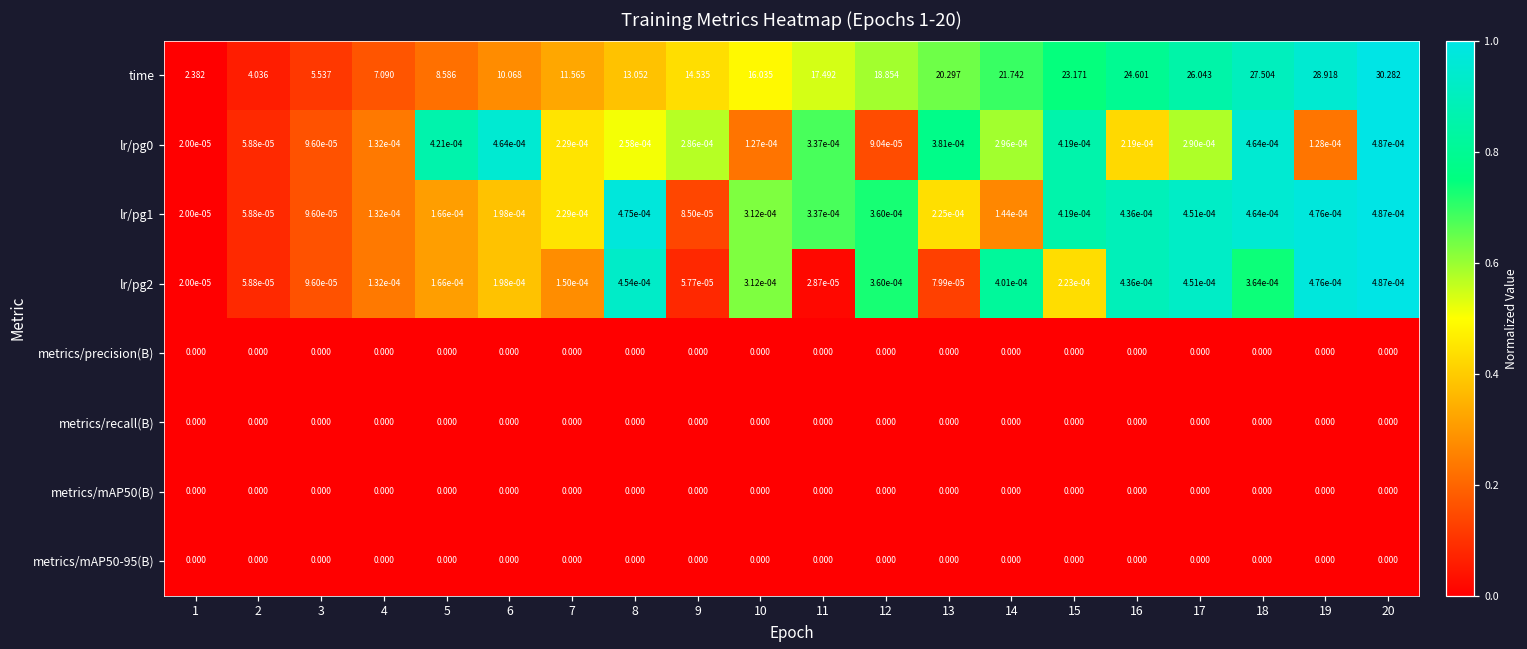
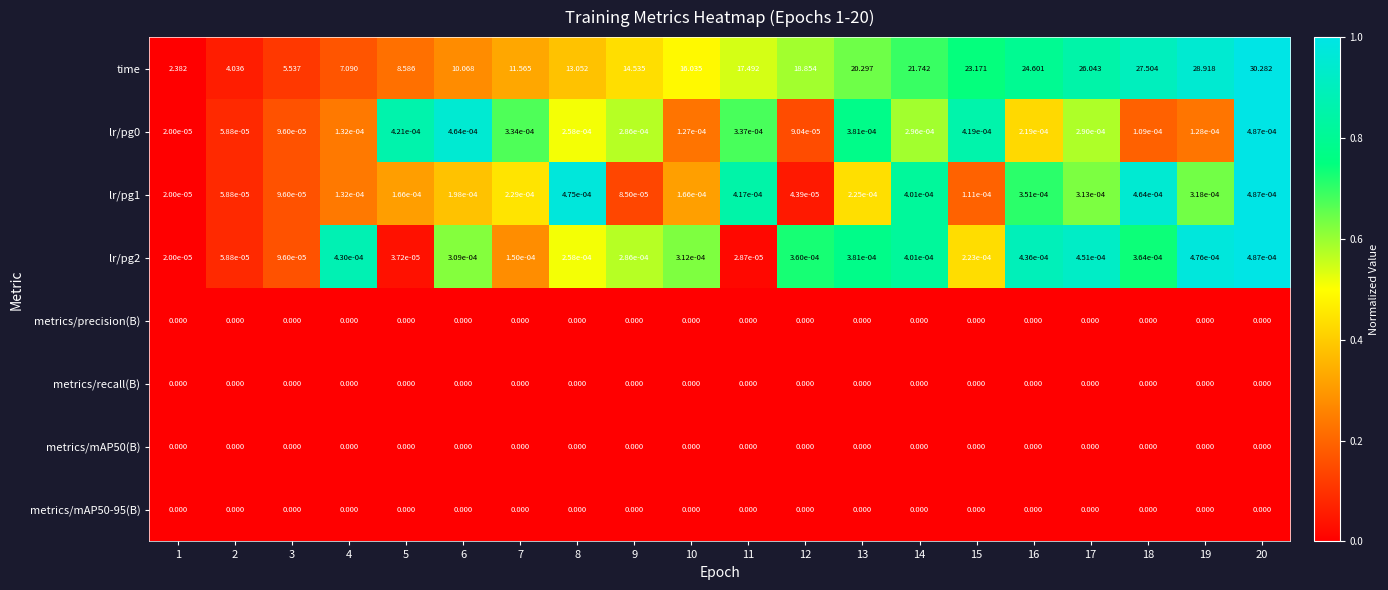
  {
    "time": {
      "1": "2.382",
      "2": "4.036",
      "3": "5.537",
      "4": "7.090",
      "5": "8.586",
      "6": "10.068",
      "7": "11.565",
      "8": "13.052",
      "9": "14.535",
      "10": "16.035",
      "11": "17.492",
      "12": "18.854",
      "13": "20.297",
      "14": "21.742",
      "15": "23.171",
      "16": "24.601",
      "17": "26.043",
      "18": "27.504",
      "19": "28.918",
      "20": "30.282"
    },
    "lr/pg0": {
      "1": "2.00e-05",
      "2": "5.88e-05",
      "3": "9.60e-05",
      "4": "1.32e-04",
      "5": "4.21e-04",
      "6": "4.64e-04",
-     "7": "2.29e-04",
+     "7": "3.34e-04",
      "8": "2.58e-04",
      "9": "2.86e-04",
      "10": "1.27e-04",
      "11": "3.37e-04",
      "12": "9.04e-05",
      "13": "3.81e-04",
      "14": "2.96e-04",
      "15": "4.19e-04",
      "16": "2.19e-04",
      "17": "2.90e-04",
-     "18": "4.64e-04",
+     "18": "1.09e-04",
      "19": "1.28e-04",
      "20": "4.87e-04"
    },
    "lr/pg1": {
      "1": "2.00e-05",
      "2": "5.88e-05",
      "3": "9.60e-05",
      "4": "1.32e-04",
      "5": "1.66e-04",
      "6": "1.98e-04",
      "7": "2.29e-04",
      "8": "4.75e-04",
      "9": "8.50e-05",
-     "10": "3.12e-04",
-     "11": "3.37e-04",
-     "12": "3.60e-04",
+     "10": "1.66e-04",
+     "11": "4.17e-04",
+     "12": "4.39e-05",
      "13": "2.25e-04",
-     "14": "1.44e-04",
-     "15": "4.19e-04",
-     "16": "4.36e-04",
-     "17": "4.51e-04",
+     "14": "4.01e-04",
+     "15": "1.11e-04",
+     "16": "3.51e-04",
+     "17": "3.13e-04",
      "18": "4.64e-04",
-     "19": "4.76e-04",
+     "19": "3.18e-04",
      "20": "4.87e-04"
    },
    "lr/pg2": {
      "1": "2.00e-05",
      "2": "5.88e-05",
      "3": "9.60e-05",
-     "4": "1.32e-04",
-     "5": "1.66e-04",
-     "6": "1.98e-04",
+     "4": "4.30e-04",
+     "5": "3.72e-05",
+     "6": "3.09e-04",
      "7": "1.50e-04",
-     "8": "4.54e-04",
-     "9": "5.77e-05",
+     "8": "2.58e-04",
+     "9": "2.86e-04",
      "10": "3.12e-04",
      "11": "2.87e-05",
      "12": "3.60e-04",
-     "13": "7.99e-05",
+     "13": "3.81e-04",
      "14": "4.01e-04",
      "15": "2.23e-04",
      "16": "4.36e-04",
      "17": "4.51e-04",
      "18": "3.64e-04",
      "19": "4.76e-04",
      "20": "4.87e-04"
    },
    "metrics/precision(B)": {
      "1": "0.000",
      "2": "0.000",
      "3": "0.000",
      "4": "0.000",
      "5": "0.000",
      "6": "0.000",
      "7": "0.000",
      "8": "0.000",
      "9": "0.000",
      "10": "0.000",
      "11": "0.000",
      "12": "0.000",
      "13": "0.000",
      "14": "0.000",
      "15": "0.000",
      "16": "0.000",
      "17": "0.000",
      "18": "0.000",
      "19": "0.000",
      "20": "0.000"
    },
    "metrics/recall(B)": {
      "1": "0.000",
      "2": "0.000",
      "3": "0.000",
      "4": "0.000",
      "5": "0.000",
      "6": "0.000",
      "7": "0.000",
      "8": "0.000",
      "9": "0.000",
      "10": "0.000",
      "11": "0.000",
      "12": "0.000",
      "13": "0.000",
      "14": "0.000",
      "15": "0.000",
      "16": "0.000",
      "17": "0.000",
      "18": "0.000",
      "19": "0.000",
      "20": "0.000"
    },
    "metrics/mAP50(B)": {
      "1": "0.000",
      "2": "0.000",
      "3": "0.000",
      "4": "0.000",
      "5": "0.000",
      "6": "0.000",
      "7": "0.000",
      "8": "0.000",
      "9": "0.000",
      "10": "0.000",
      "11": "0.000",
      "12": "0.000",
      "13": "0.000",
      "14": "0.000",
      "15": "0.000",
      "16": "0.000",
      "17": "0.000",
      "18": "0.000",
      "19": "0.000",
      "20": "0.000"
    },
    "metrics/mAP50-95(B)": {
      "1": "0.000",
      "2": "0.000",
      "3": "0.000",
      "4": "0.000",
      "5": "0.000",
      "6": "0.000",
      "7": "0.000",
      "8": "0.000",
      "9": "0.000",
      "10": "0.000",
      "11": "0.000",
      "12": "0.000",
      "13": "0.000",
      "14": "0.000",
      "15": "0.000",
      "16": "0.000",
      "17": "0.000",
      "18": "0.000",
      "19": "0.000",
      "20": "0.000"
    }
  }
